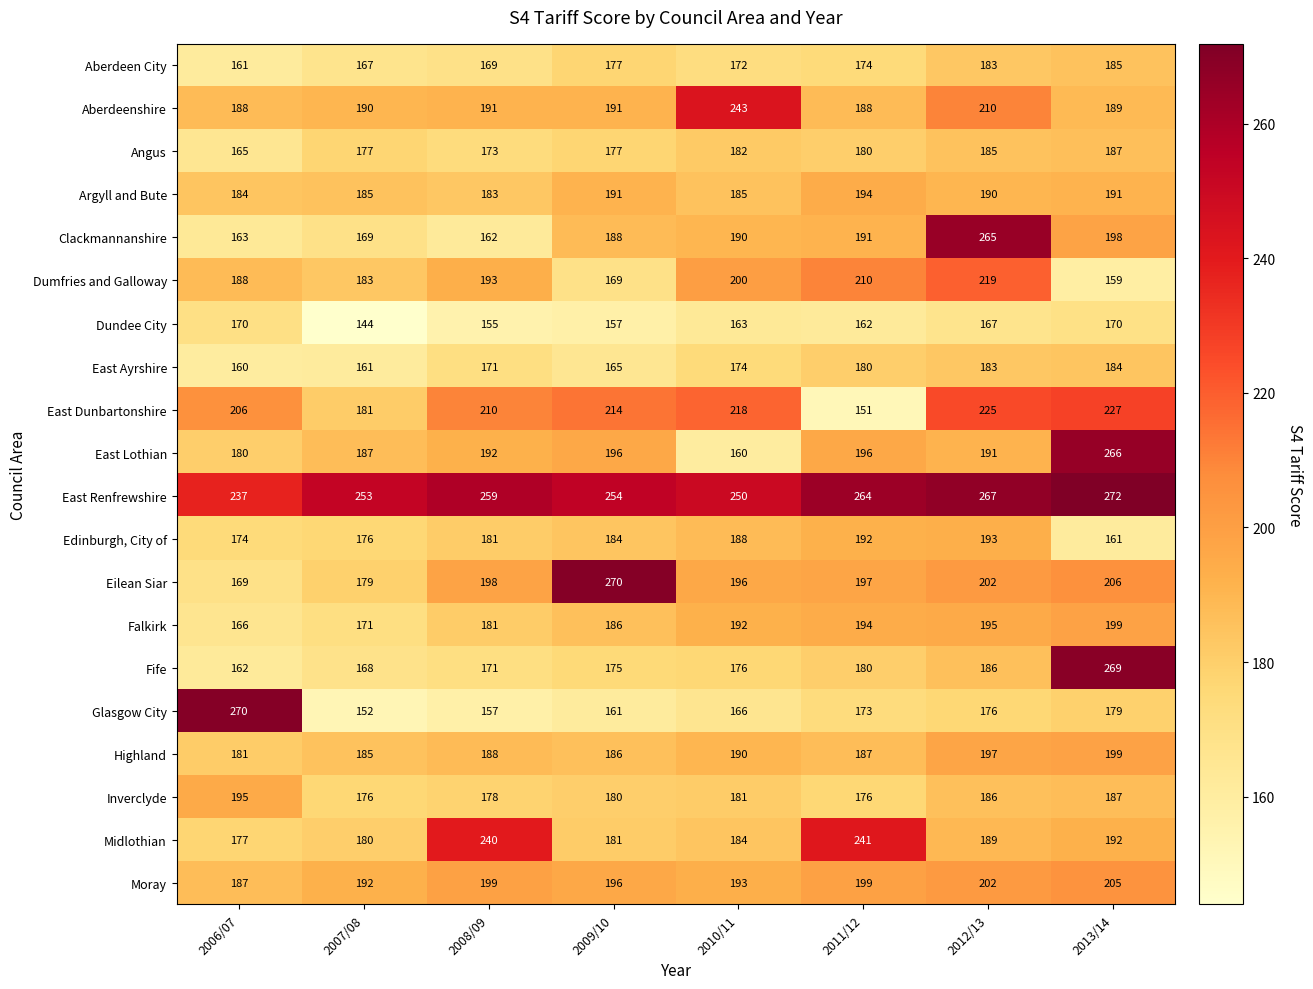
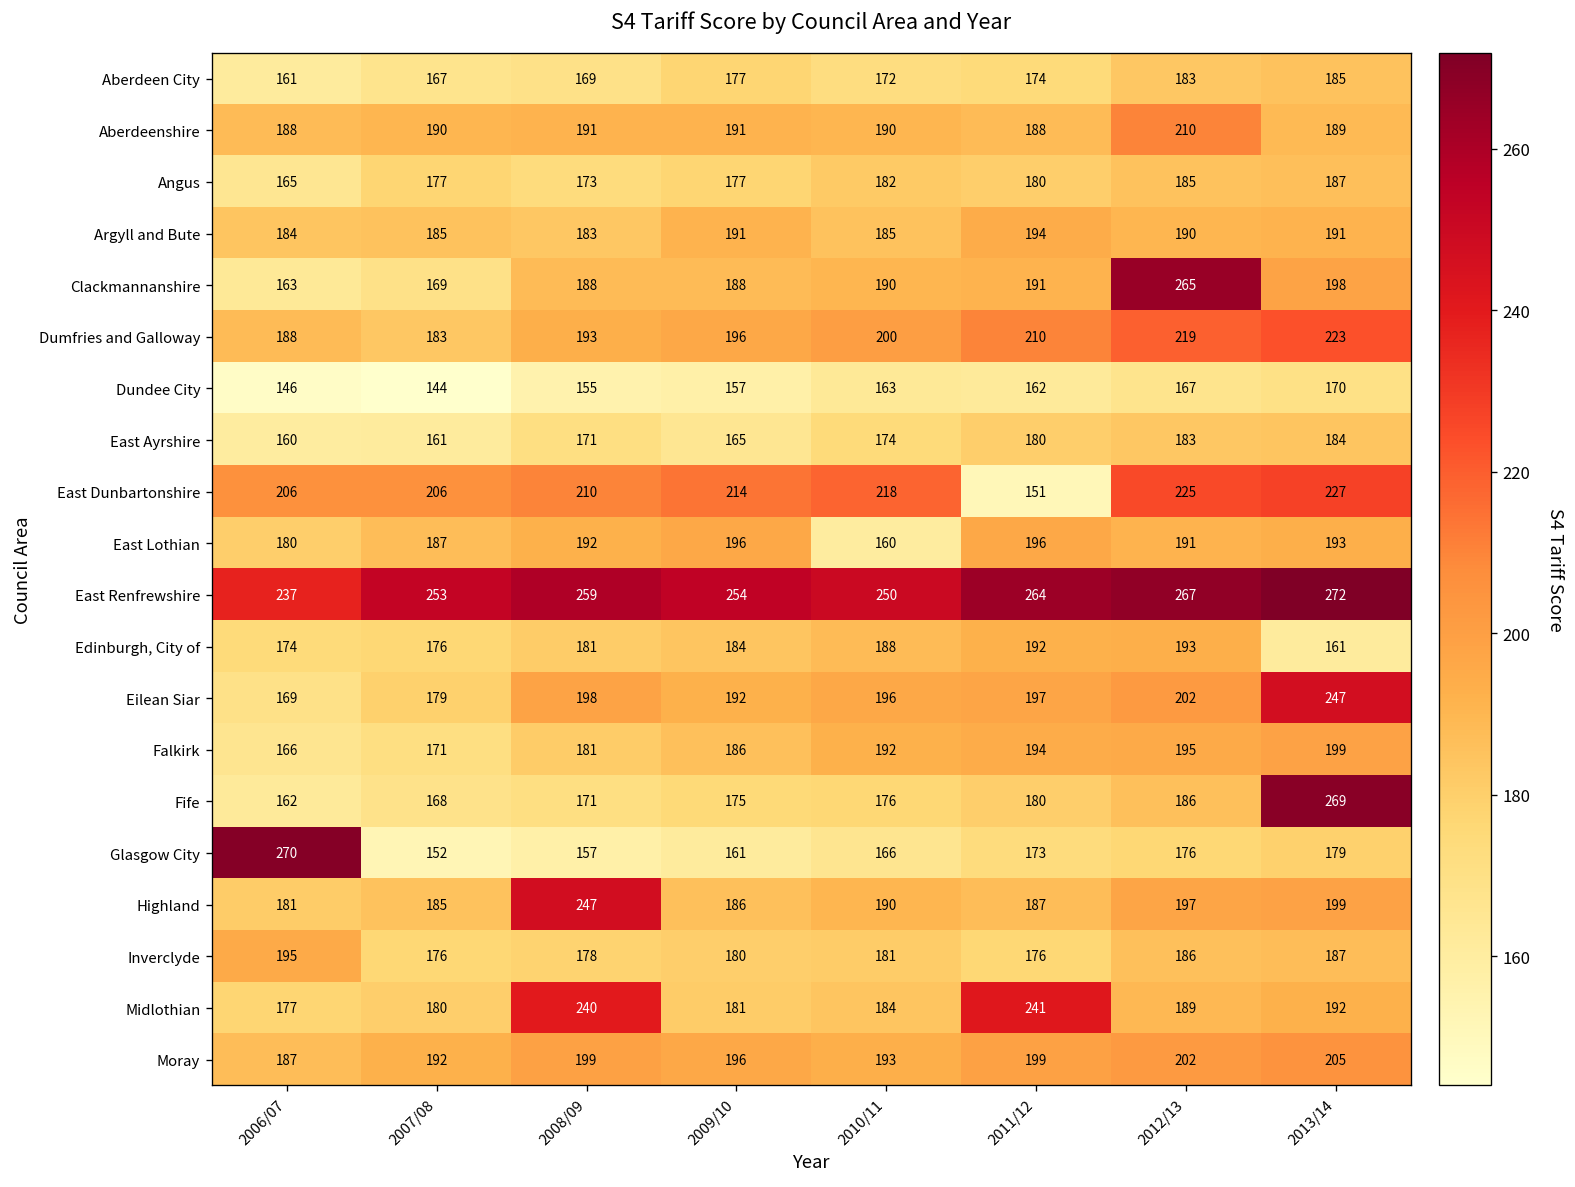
  {
    "Aberdeen City": {
      "2006/07": 161,
      "2007/08": 167,
      "2008/09": 169,
      "2009/10": 177,
      "2010/11": 172,
      "2011/12": 174,
      "2012/13": 183,
      "2013/14": 185
    },
    "Aberdeenshire": {
      "2006/07": 188,
      "2007/08": 190,
      "2008/09": 191,
      "2009/10": 191,
-     "2010/11": 243,
+     "2010/11": 190,
      "2011/12": 188,
      "2012/13": 210,
      "2013/14": 189
    },
    "Angus": {
      "2006/07": 165,
      "2007/08": 177,
      "2008/09": 173,
      "2009/10": 177,
      "2010/11": 182,
      "2011/12": 180,
      "2012/13": 185,
      "2013/14": 187
    },
    "Argyll and Bute": {
      "2006/07": 184,
      "2007/08": 185,
      "2008/09": 183,
      "2009/10": 191,
      "2010/11": 185,
      "2011/12": 194,
      "2012/13": 190,
      "2013/14": 191
    },
    "Clackmannanshire": {
      "2006/07": 163,
      "2007/08": 169,
-     "2008/09": 162,
+     "2008/09": 188,
      "2009/10": 188,
      "2010/11": 190,
      "2011/12": 191,
      "2012/13": 265,
      "2013/14": 198
    },
    "Dumfries and Galloway": {
      "2006/07": 188,
      "2007/08": 183,
      "2008/09": 193,
-     "2009/10": 169,
+     "2009/10": 196,
      "2010/11": 200,
      "2011/12": 210,
      "2012/13": 219,
-     "2013/14": 159
+     "2013/14": 223
    },
    "Dundee City": {
-     "2006/07": 170,
+     "2006/07": 146,
      "2007/08": 144,
      "2008/09": 155,
      "2009/10": 157,
      "2010/11": 163,
      "2011/12": 162,
      "2012/13": 167,
      "2013/14": 170
    },
    "East Ayrshire": {
      "2006/07": 160,
      "2007/08": 161,
      "2008/09": 171,
      "2009/10": 165,
      "2010/11": 174,
      "2011/12": 180,
      "2012/13": 183,
      "2013/14": 184
    },
    "East Dunbartonshire": {
      "2006/07": 206,
-     "2007/08": 181,
+     "2007/08": 206,
      "2008/09": 210,
      "2009/10": 214,
      "2010/11": 218,
      "2011/12": 151,
      "2012/13": 225,
      "2013/14": 227
    },
    "East Lothian": {
      "2006/07": 180,
      "2007/08": 187,
      "2008/09": 192,
      "2009/10": 196,
      "2010/11": 160,
      "2011/12": 196,
      "2012/13": 191,
-     "2013/14": 266
+     "2013/14": 193
    },
    "East Renfrewshire": {
      "2006/07": 237,
      "2007/08": 253,
      "2008/09": 259,
      "2009/10": 254,
      "2010/11": 250,
      "2011/12": 264,
      "2012/13": 267,
      "2013/14": 272
    },
    "Edinburgh, City of": {
      "2006/07": 174,
      "2007/08": 176,
      "2008/09": 181,
      "2009/10": 184,
      "2010/11": 188,
      "2011/12": 192,
      "2012/13": 193,
      "2013/14": 161
    },
    "Eilean Siar": {
      "2006/07": 169,
      "2007/08": 179,
      "2008/09": 198,
-     "2009/10": 270,
+     "2009/10": 192,
      "2010/11": 196,
      "2011/12": 197,
      "2012/13": 202,
-     "2013/14": 206
+     "2013/14": 247
    },
    "Falkirk": {
      "2006/07": 166,
      "2007/08": 171,
      "2008/09": 181,
      "2009/10": 186,
      "2010/11": 192,
      "2011/12": 194,
      "2012/13": 195,
      "2013/14": 199
    },
    "Fife": {
      "2006/07": 162,
      "2007/08": 168,
      "2008/09": 171,
      "2009/10": 175,
      "2010/11": 176,
      "2011/12": 180,
      "2012/13": 186,
      "2013/14": 269
    },
    "Glasgow City": {
      "2006/07": 270,
      "2007/08": 152,
      "2008/09": 157,
      "2009/10": 161,
      "2010/11": 166,
      "2011/12": 173,
      "2012/13": 176,
      "2013/14": 179
    },
    "Highland": {
      "2006/07": 181,
      "2007/08": 185,
-     "2008/09": 188,
+     "2008/09": 247,
      "2009/10": 186,
      "2010/11": 190,
      "2011/12": 187,
      "2012/13": 197,
      "2013/14": 199
    },
    "Inverclyde": {
      "2006/07": 195,
      "2007/08": 176,
      "2008/09": 178,
      "2009/10": 180,
      "2010/11": 181,
      "2011/12": 176,
      "2012/13": 186,
      "2013/14": 187
    },
    "Midlothian": {
      "2006/07": 177,
      "2007/08": 180,
      "2008/09": 240,
      "2009/10": 181,
      "2010/11": 184,
      "2011/12": 241,
      "2012/13": 189,
      "2013/14": 192
    },
    "Moray": {
      "2006/07": 187,
      "2007/08": 192,
      "2008/09": 199,
      "2009/10": 196,
      "2010/11": 193,
      "2011/12": 199,
      "2012/13": 202,
      "2013/14": 205
    }
  }
